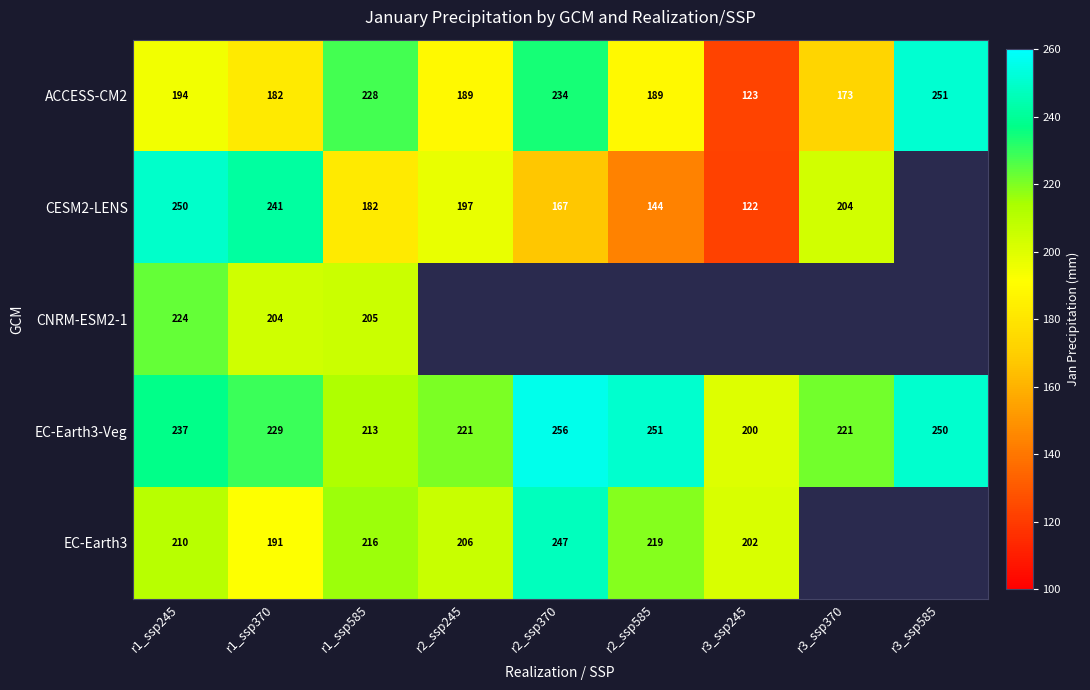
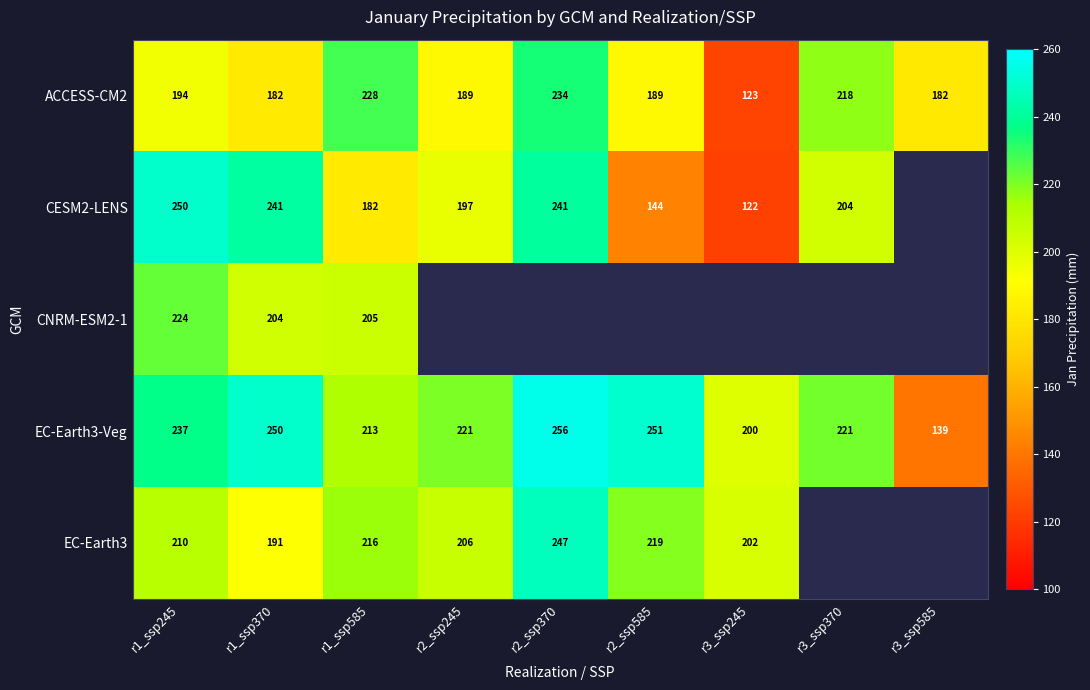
  {
    "ACCESS-CM2": {
      "r1_ssp245": 194,
      "r1_ssp370": 182,
      "r1_ssp585": 228,
      "r2_ssp245": 189,
      "r2_ssp370": 234,
      "r2_ssp585": 189,
      "r3_ssp245": 123,
-     "r3_ssp370": 173,
-     "r3_ssp585": 251
+     "r3_ssp370": 218,
+     "r3_ssp585": 182
    },
    "CESM2-LENS": {
      "r1_ssp245": 250,
      "r1_ssp370": 241,
      "r1_ssp585": 182,
      "r2_ssp245": 197,
-     "r2_ssp370": 167,
+     "r2_ssp370": 241,
      "r2_ssp585": 144,
      "r3_ssp245": 122,
      "r3_ssp370": 204
    },
    "CNRM-ESM2-1": {
      "r1_ssp245": 224,
      "r1_ssp370": 204,
      "r1_ssp585": 205
    },
    "EC-Earth3-Veg": {
      "r1_ssp245": 237,
-     "r1_ssp370": 229,
+     "r1_ssp370": 250,
      "r1_ssp585": 213,
      "r2_ssp245": 221,
      "r2_ssp370": 256,
      "r2_ssp585": 251,
      "r3_ssp245": 200,
      "r3_ssp370": 221,
-     "r3_ssp585": 250
+     "r3_ssp585": 139
    },
    "EC-Earth3": {
      "r1_ssp245": 210,
      "r1_ssp370": 191,
      "r1_ssp585": 216,
      "r2_ssp245": 206,
      "r2_ssp370": 247,
      "r2_ssp585": 219,
      "r3_ssp245": 202
    }
  }
